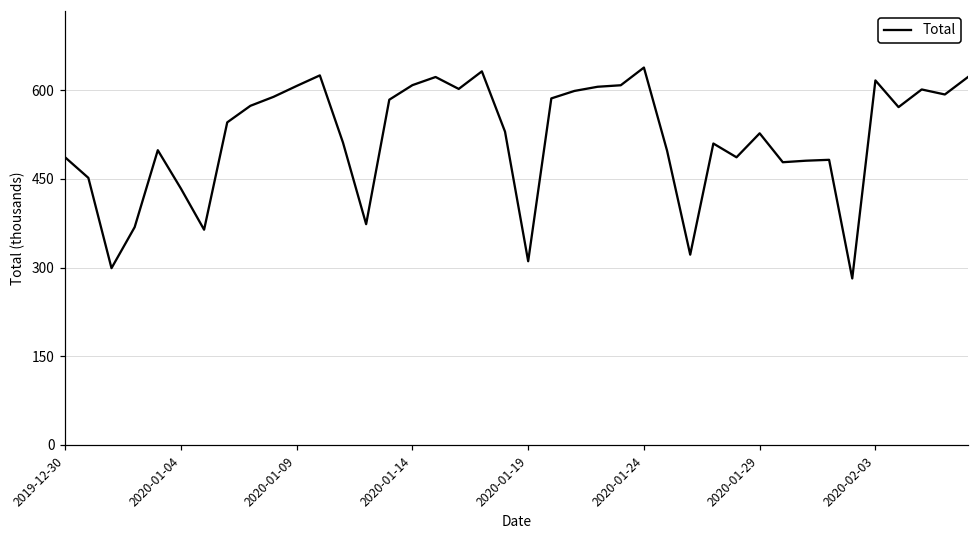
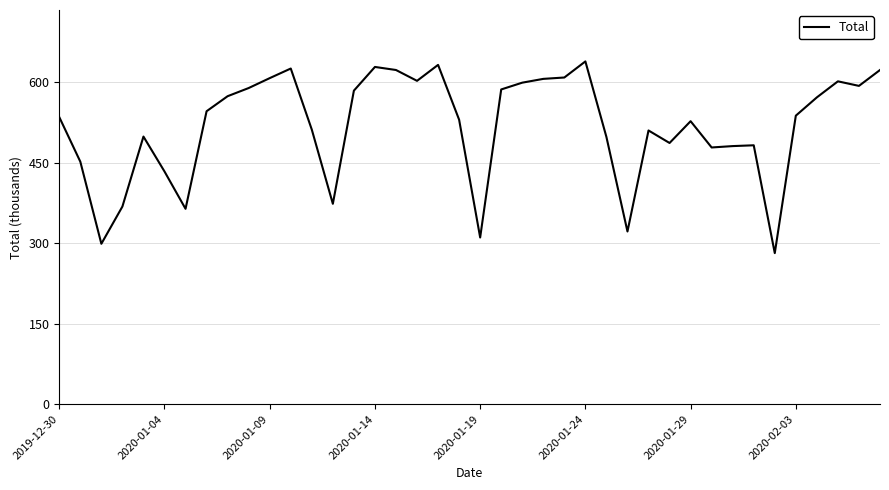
  {
-   "2019-12-30": 490,
+   "2019-12-30": 540,
    "2020-01-04": 430,
    "2020-01-09": 610,
-   "2020-01-14": 610,
+   "2020-01-14": 630,
    "2020-01-19": 310,
    "2020-01-24": 640,
    "2020-01-29": 530,
-   "2020-02-03": 620
+   "2020-02-03": 540
  }
